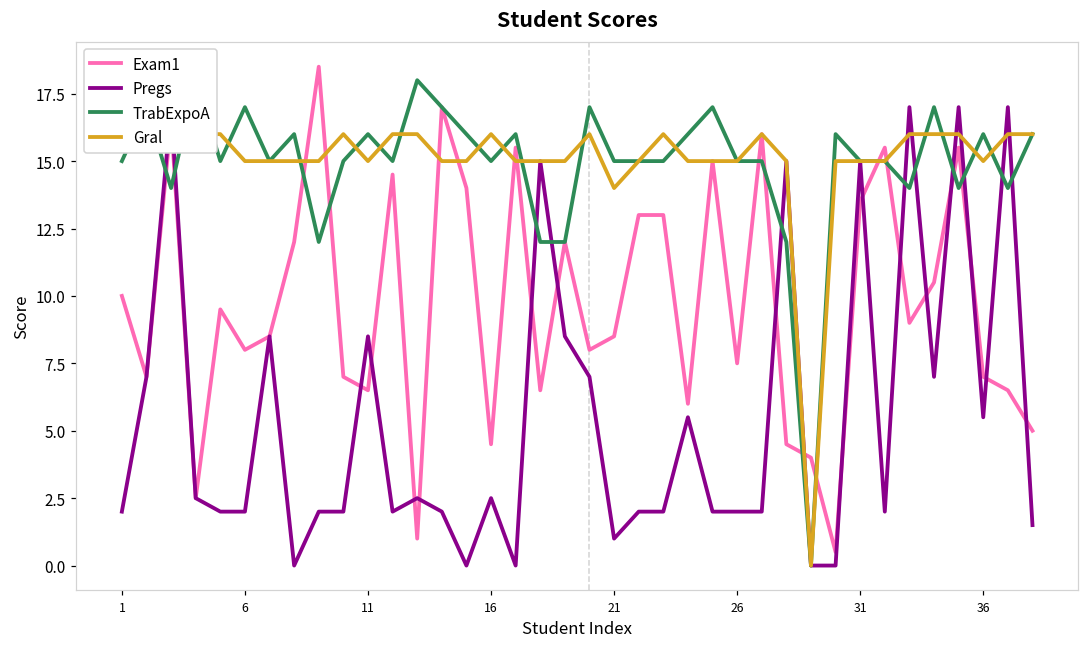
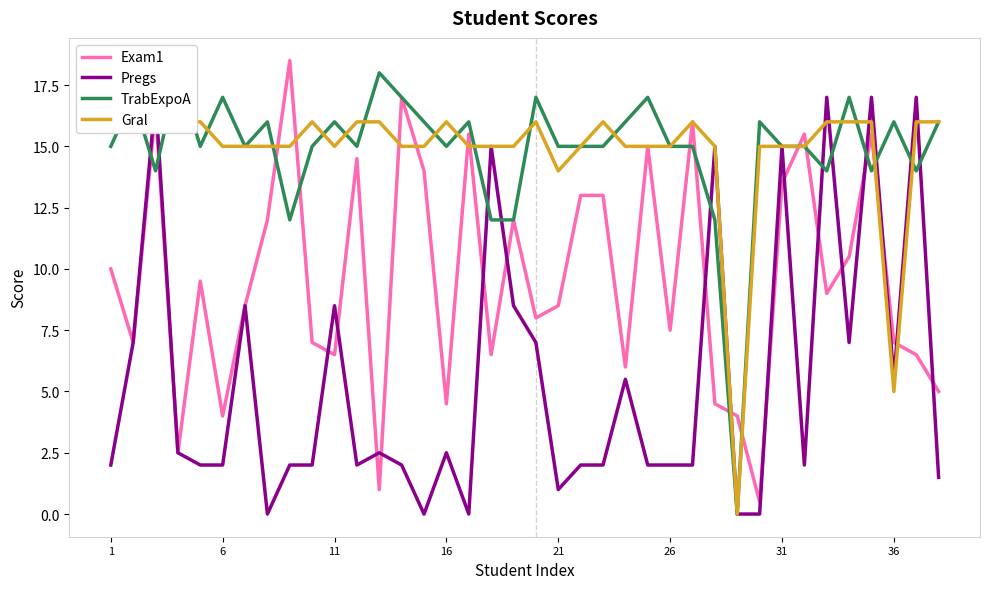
  {
    "Exam1": {
      "1": 10,
-     "6": 8,
+     "6": 4,
      "11": 6.5,
      "16": 4.5,
      "21": 8.5,
      "26": 7.5,
      "31": 13.5,
      "36": 7
    },
    "Pregs": {
      "1": 2,
      "6": 2,
      "11": 8.5,
      "16": 2.5,
      "21": 1,
      "26": 2,
      "36": 5.5
    },
    "TrabExpoA": {
      "1": 15,
      "6": 17,
      "11": 16,
      "16": 15,
      "21": 15,
      "36": 16
    },
    "Gral": {
      "6": 15,
      "11": 15,
      "16": 16,
      "21": 14,
-     "36": 15
+     "36": 5
    }
  }
